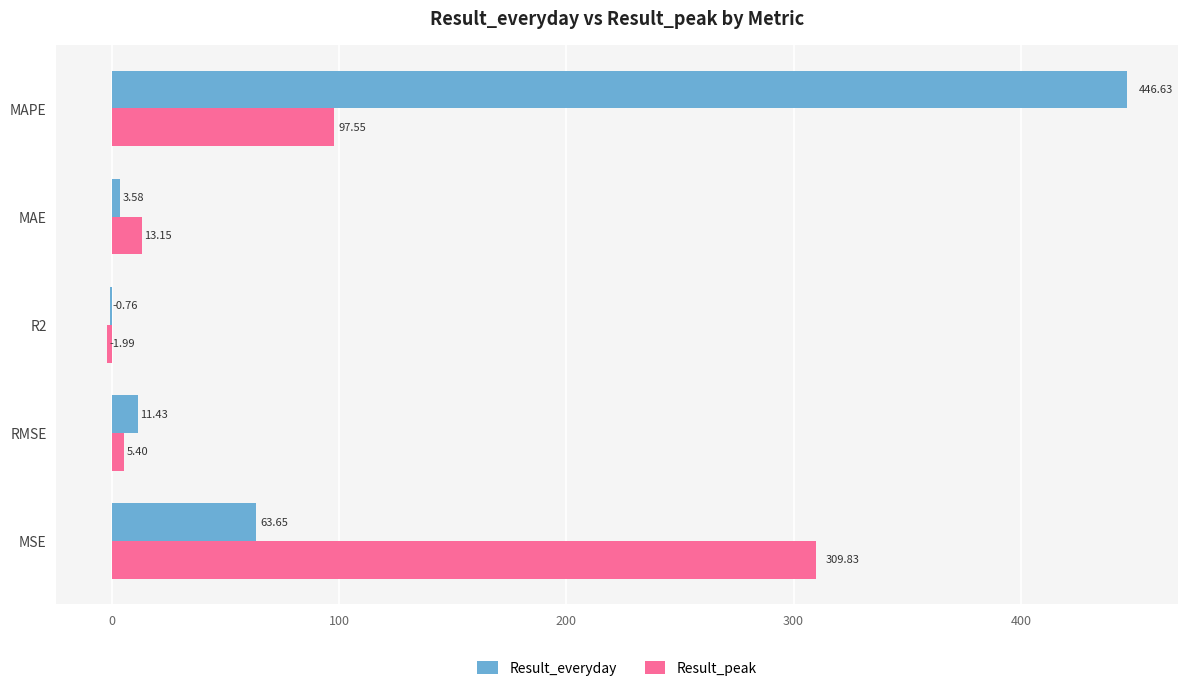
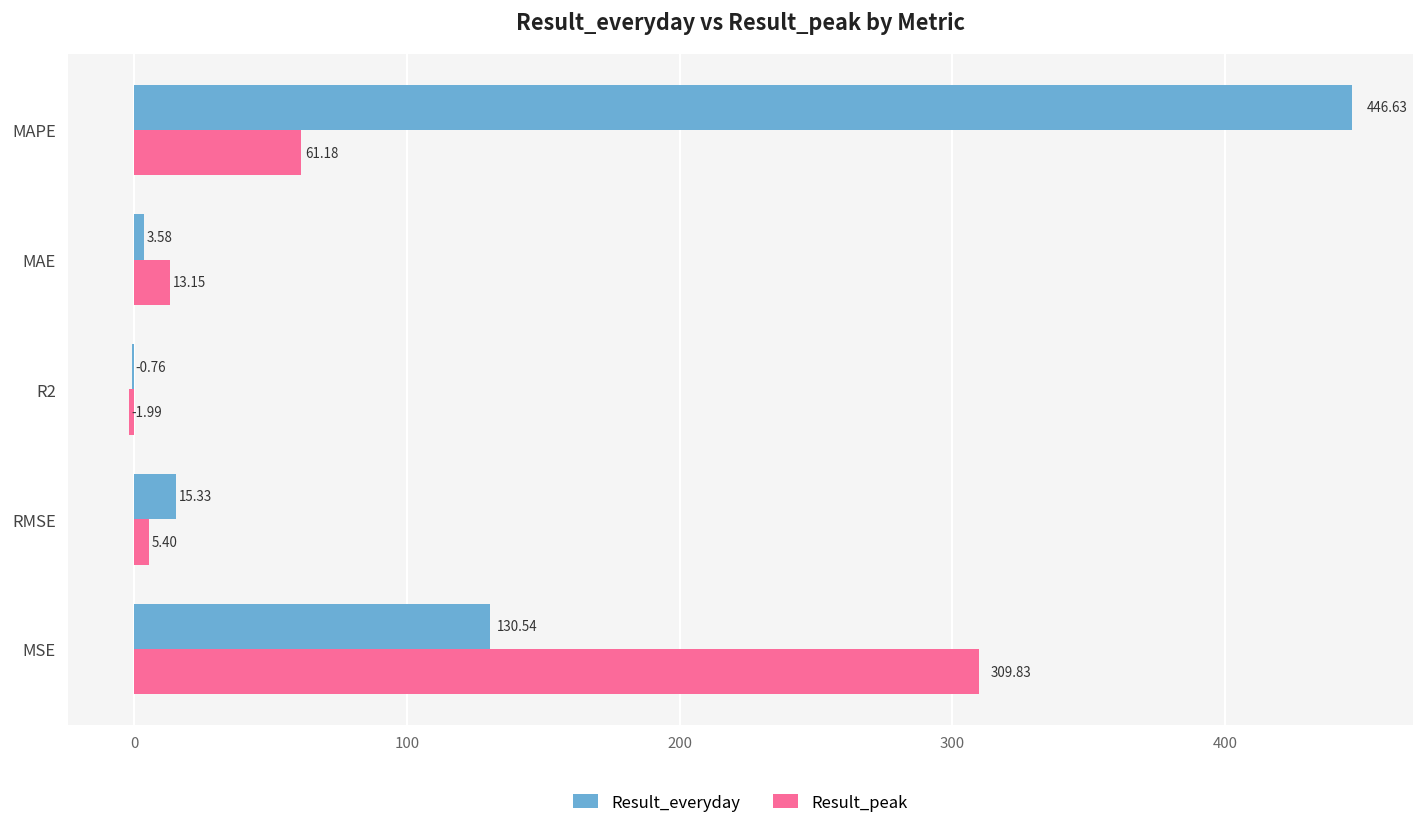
  {
    "Result_everyday": {
      "MAPE": 446.63,
      "MAE": 3.58,
      "R2": -0.76,
-     "RMSE": 11.43,
-     "MSE": 63.65
+     "RMSE": 15.33,
+     "MSE": 130.54
    },
    "Result_peak": {
-     "MAPE": 97.55,
+     "MAPE": 61.18,
      "MAE": 13.15,
      "R2": -1.99,
      "RMSE": 5.40,
      "MSE": 309.83
    }
  }
